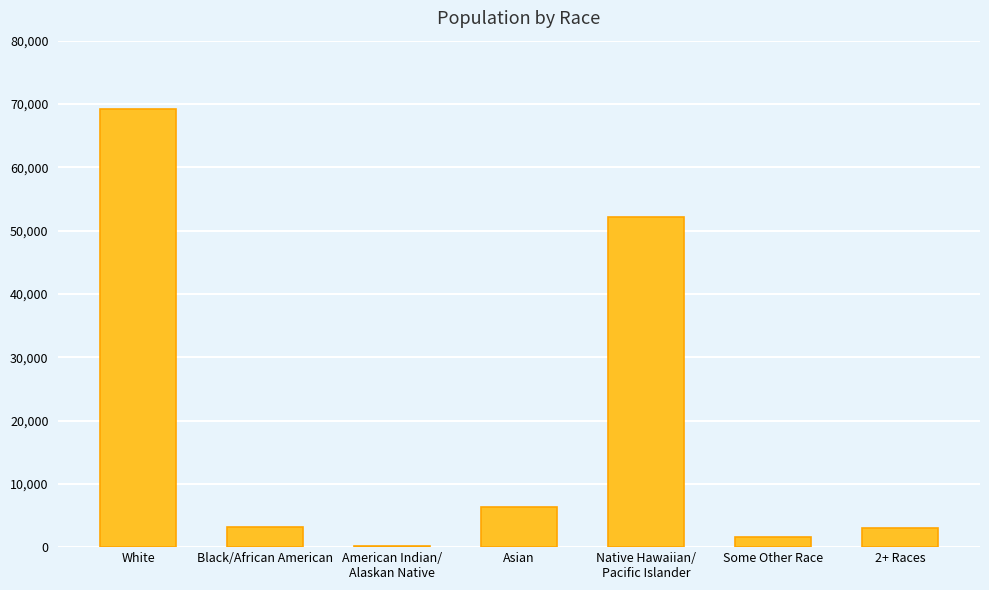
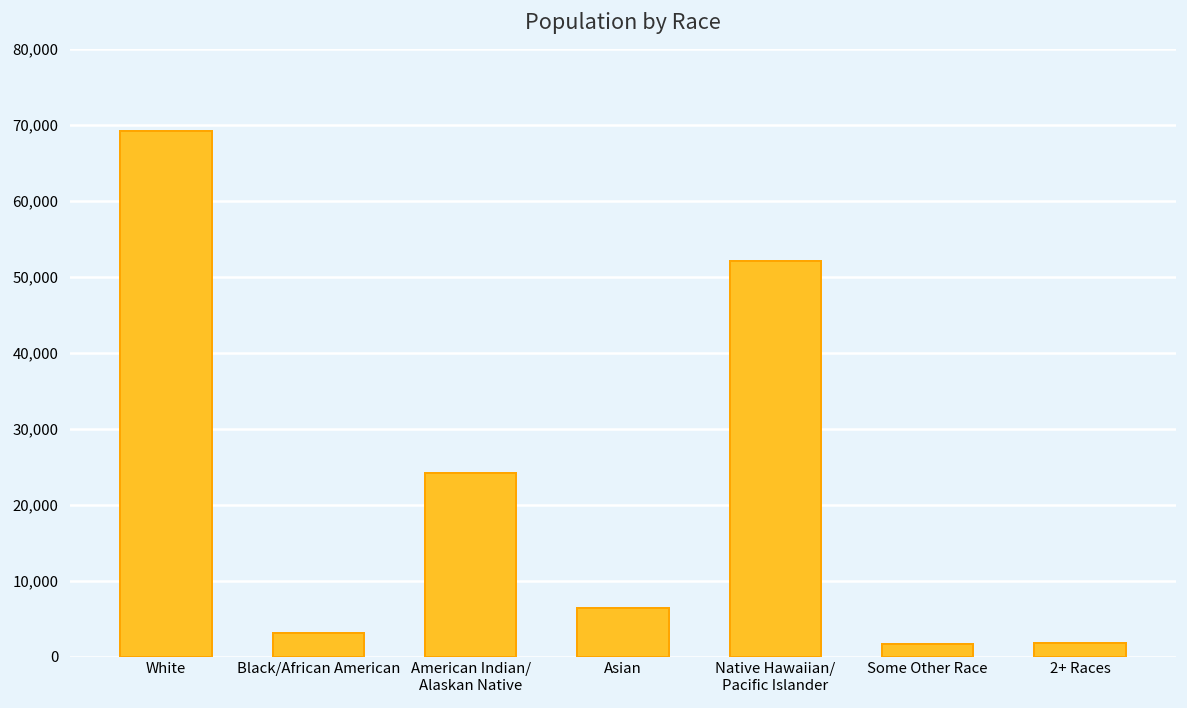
  {
    "White": "69,000",
    "Black/African American": "3,000",
-   "American Indian/ Alaskan Native": "0",
+   "American Indian/ Alaskan Native": "24,000",
    "Asian": "6,000",
    "Native Hawaiian/ Pacific Islander": "52,000",
    "Some Other Race": "2,000",
-   "2+ Races": "3,000"
+   "2+ Races": "2,000"
  }
